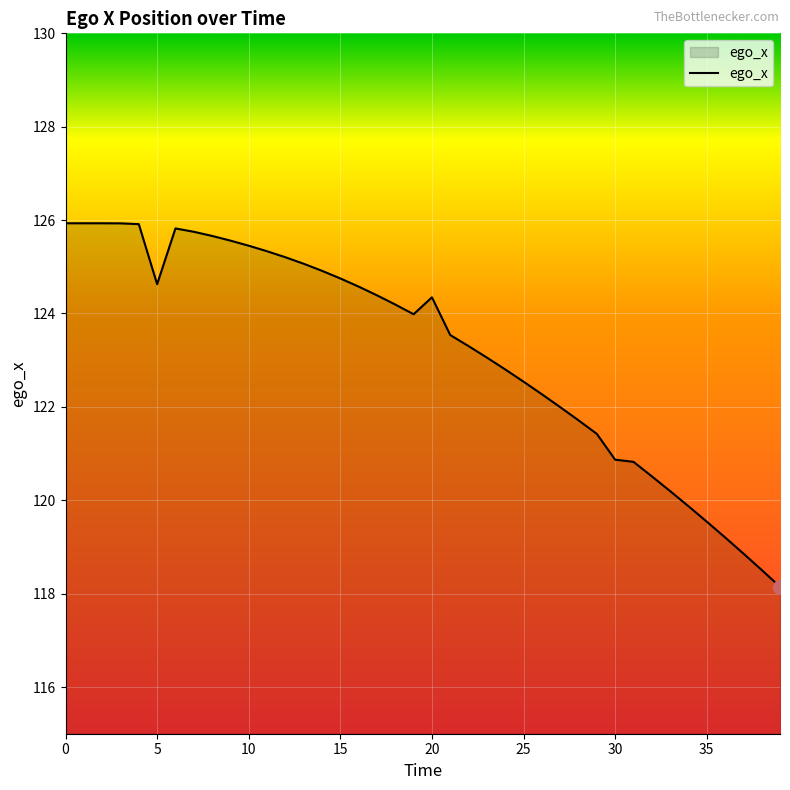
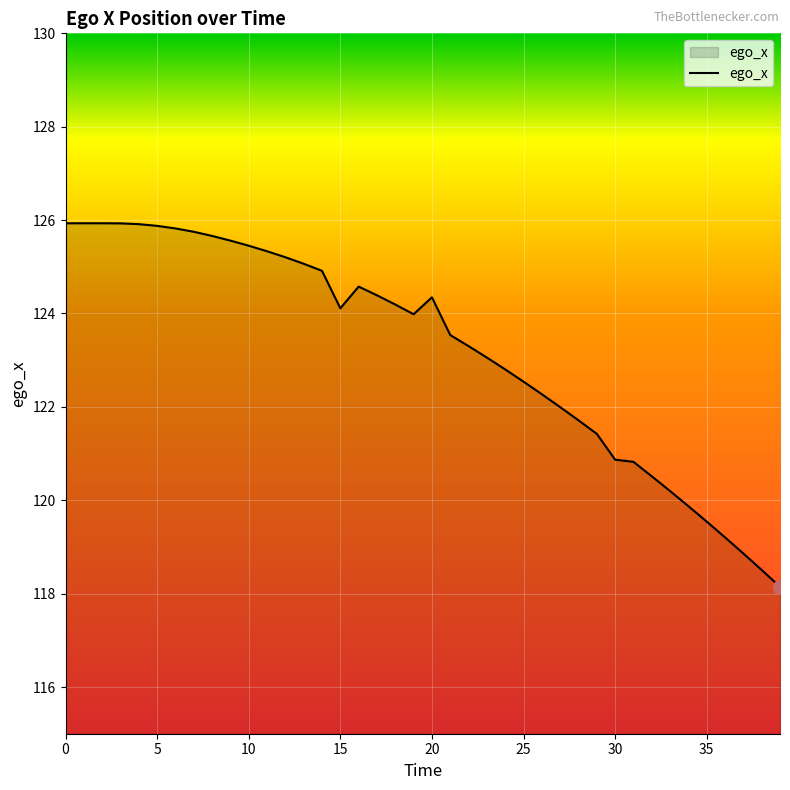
  {
    "ego_x": {
      "0": 125.9,
-     "5": 124.6,
+     "5": 125.9,
      "10": 125.5,
-     "15": 124.8,
+     "15": 124.1,
      "20": 124.3,
      "25": 122.5,
      "30": 120.9,
      "35": 119.5
    }
  }
